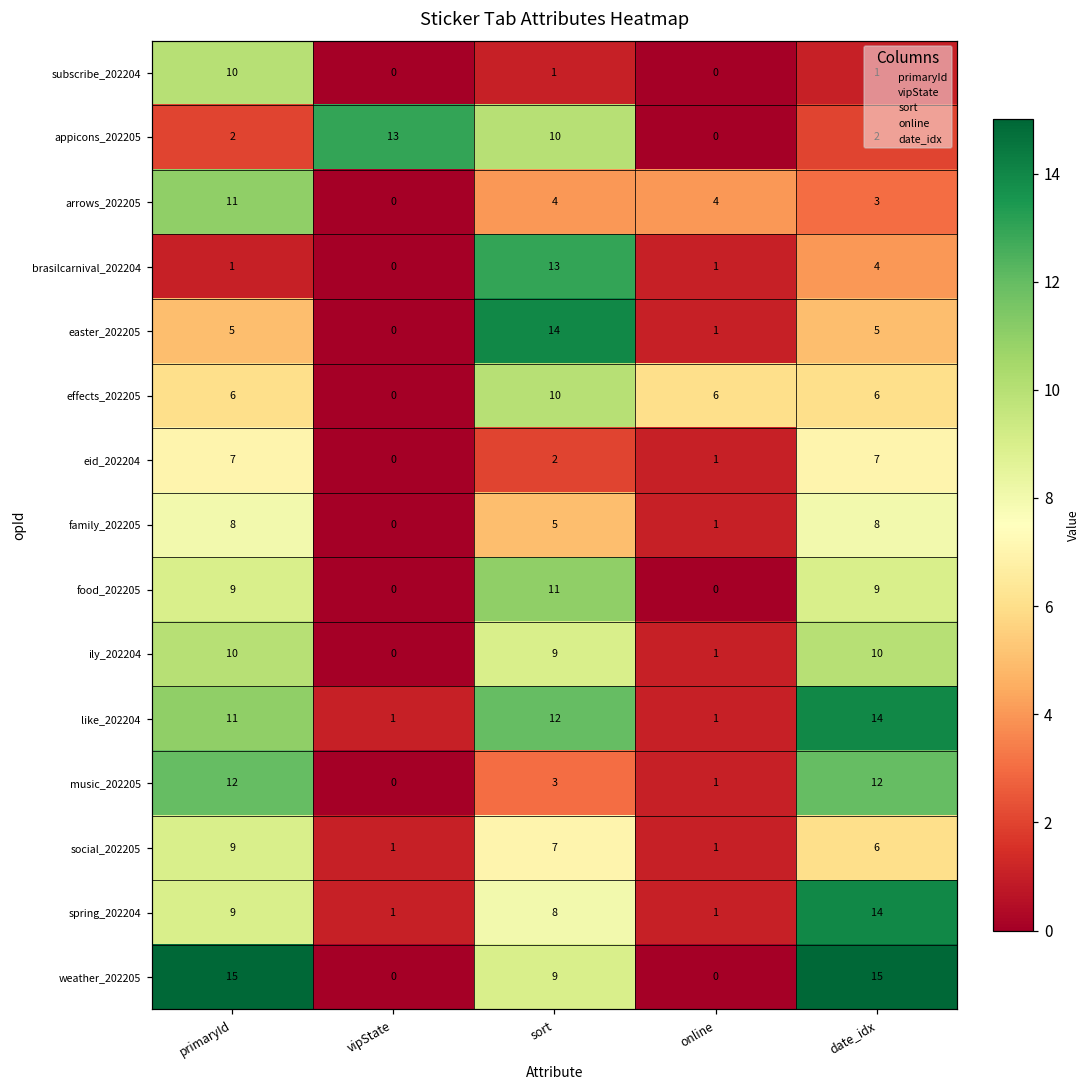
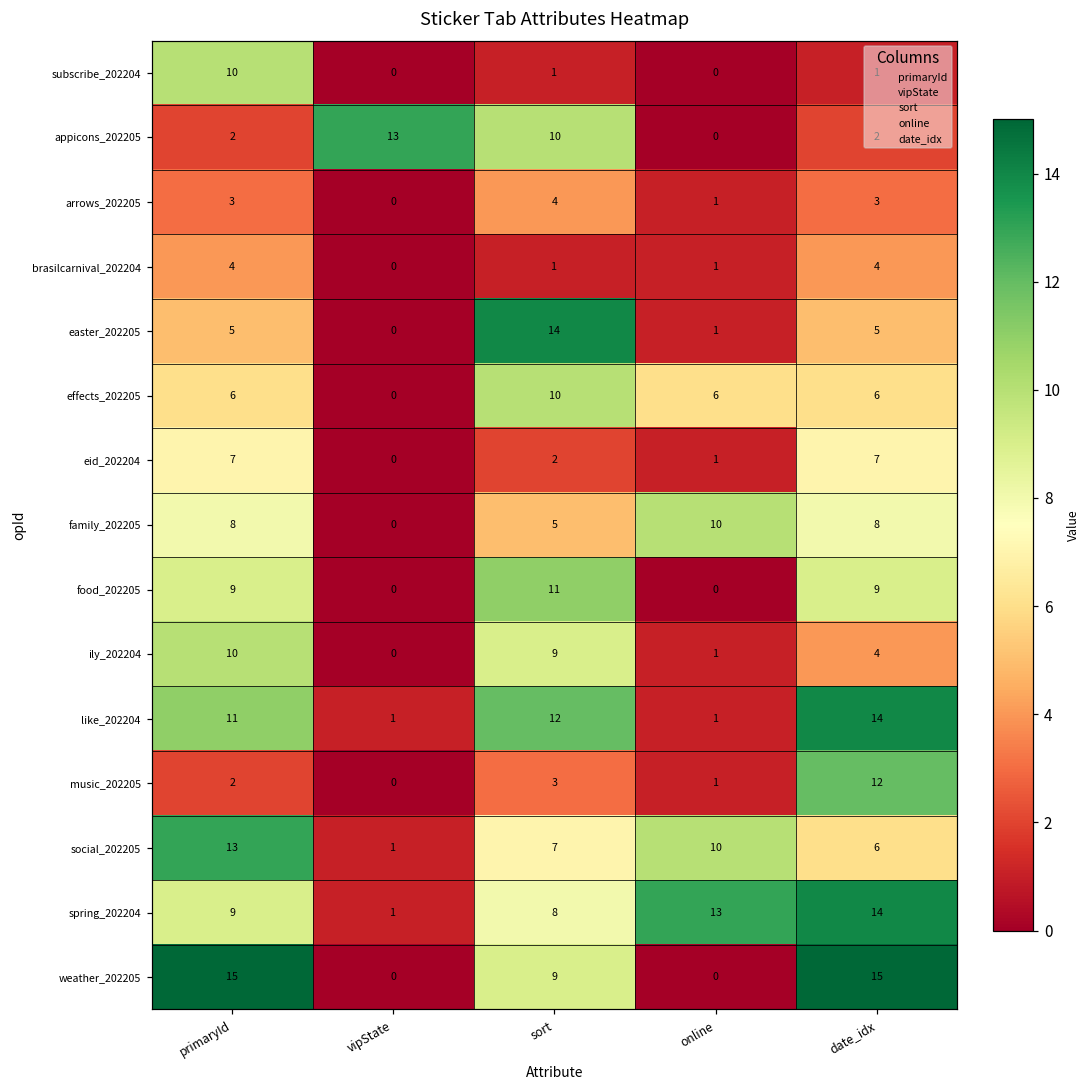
  {
    "subscribe_202204": {
      "primaryId": 10,
      "vipState": 0,
      "sort": 1,
      "online": 0
    },
    "appicons_202205": {
      "primaryId": 2,
      "vipState": 13,
      "sort": 10,
      "online": 0
    },
    "arrows_202205": {
-     "primaryId": 11,
+     "primaryId": 3,
      "vipState": 0,
      "sort": 4,
-     "online": 4,
+     "online": 1,
      "date_idx": 3
    },
    "brasilcarnival_202204": {
-     "primaryId": 1,
+     "primaryId": 4,
      "vipState": 0,
-     "sort": 13,
+     "sort": 1,
      "online": 1,
      "date_idx": 4
    },
    "easter_202205": {
      "primaryId": 5,
      "vipState": 0,
      "sort": 14,
      "online": 1,
      "date_idx": 5
    },
    "effects_202205": {
      "primaryId": 6,
      "vipState": 0,
      "sort": 10,
      "online": 6,
      "date_idx": 6
    },
    "eid_202204": {
      "primaryId": 7,
      "vipState": 0,
      "sort": 2,
      "online": 1,
      "date_idx": 7
    },
    "family_202205": {
      "primaryId": 8,
      "vipState": 0,
      "sort": 5,
-     "online": 1,
+     "online": 10,
      "date_idx": 8
    },
    "food_202205": {
      "primaryId": 9,
      "vipState": 0,
      "sort": 11,
      "online": 0,
      "date_idx": 9
    },
    "ily_202204": {
      "primaryId": 10,
      "vipState": 0,
      "sort": 9,
      "online": 1,
-     "date_idx": 10
+     "date_idx": 4
    },
    "like_202204": {
      "primaryId": 11,
      "vipState": 1,
      "sort": 12,
      "online": 1,
      "date_idx": 14
    },
    "music_202205": {
-     "primaryId": 12,
+     "primaryId": 2,
      "vipState": 0,
      "sort": 3,
      "online": 1,
      "date_idx": 12
    },
    "social_202205": {
-     "primaryId": 9,
+     "primaryId": 13,
      "vipState": 1,
      "sort": 7,
-     "online": 1,
+     "online": 10,
      "date_idx": 6
    },
    "spring_202204": {
      "primaryId": 9,
      "vipState": 1,
      "sort": 8,
-     "online": 1,
+     "online": 13,
      "date_idx": 14
    },
    "weather_202205": {
      "primaryId": 15,
      "vipState": 0,
      "sort": 9,
      "online": 0,
      "date_idx": 15
    }
  }
